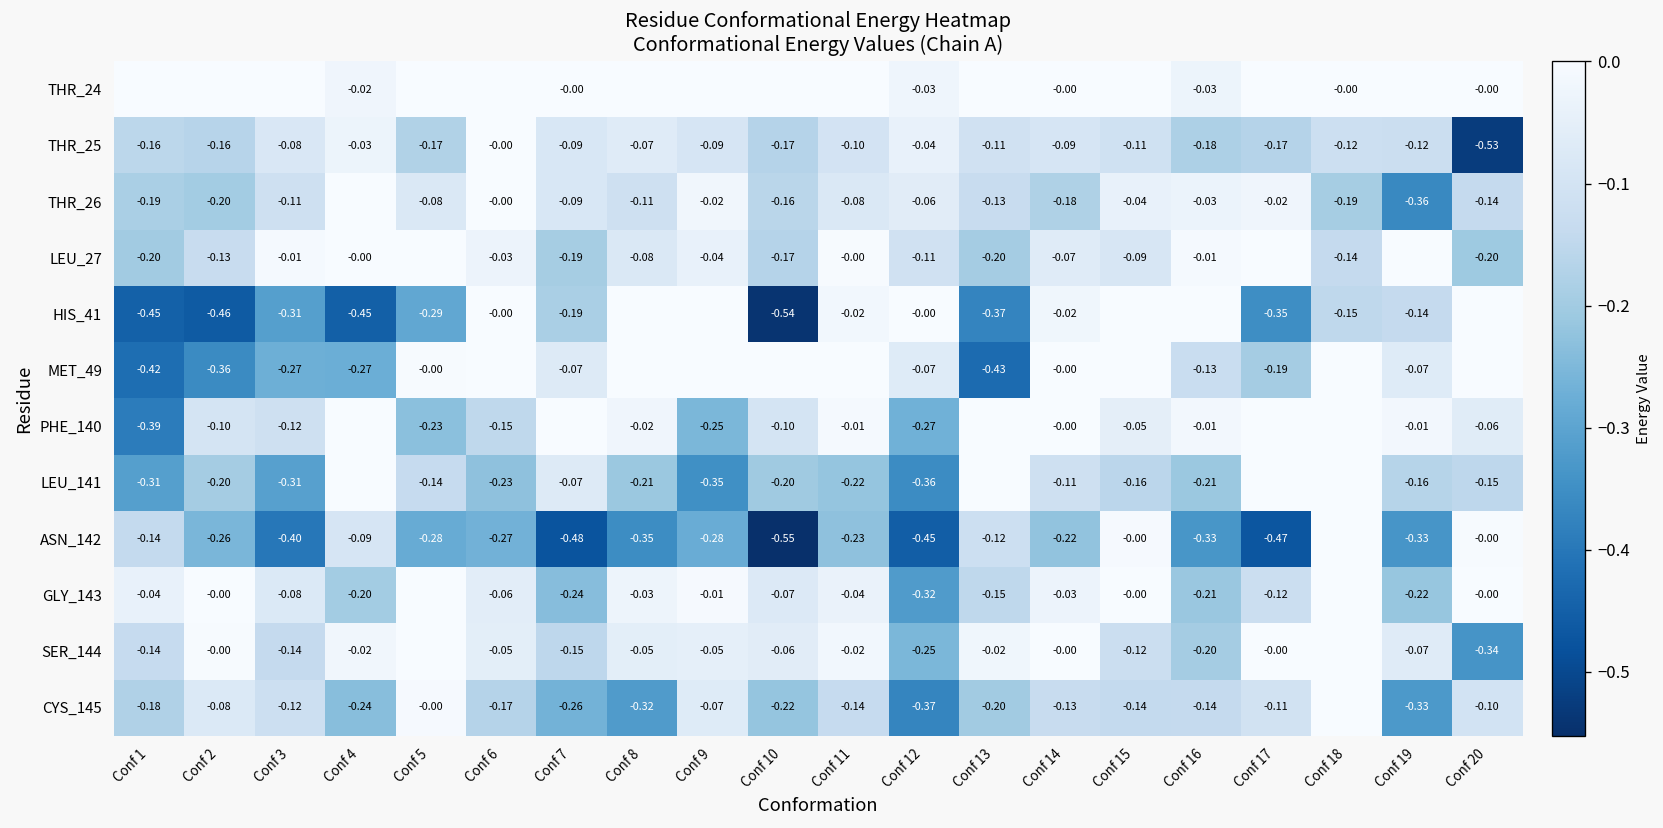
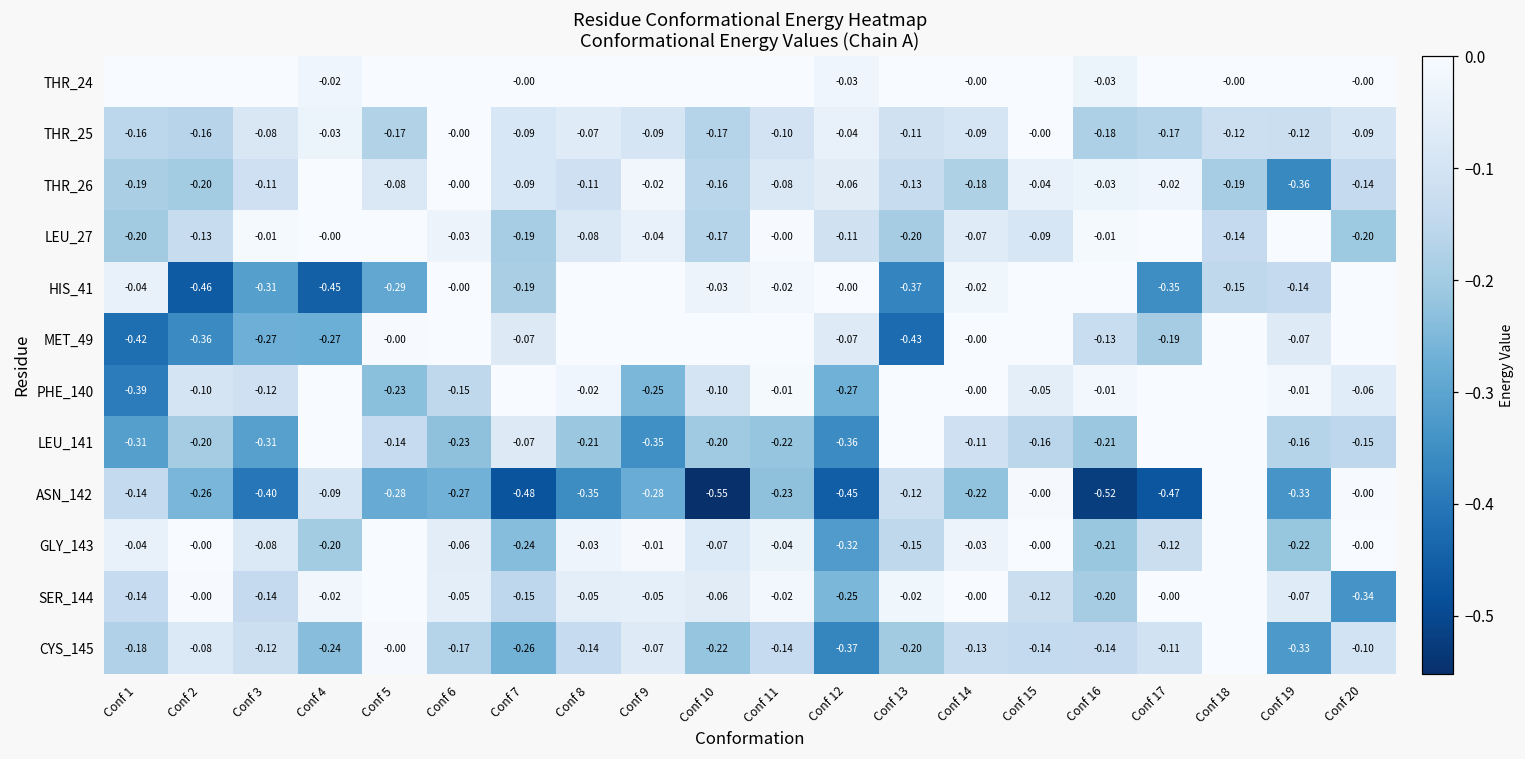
  {
    "THR_24": {
      "Conf 4": -0.02,
      "Conf 7": -0.00,
      "Conf 12": -0.03,
      "Conf 14": -0.00,
      "Conf 16": -0.03,
      "Conf 18": -0.00,
      "Conf 20": -0.00
    },
    "THR_25": {
      "Conf 1": -0.16,
      "Conf 2": -0.16,
      "Conf 3": -0.08,
      "Conf 4": -0.03,
      "Conf 5": -0.17,
      "Conf 6": -0.00,
      "Conf 7": -0.09,
      "Conf 8": -0.07,
      "Conf 9": -0.09,
      "Conf 10": -0.17,
      "Conf 11": -0.10,
      "Conf 12": -0.04,
      "Conf 13": -0.11,
      "Conf 14": -0.09,
-     "Conf 15": -0.11,
+     "Conf 15": -0.00,
      "Conf 16": -0.18,
      "Conf 17": -0.17,
      "Conf 18": -0.12,
      "Conf 19": -0.12,
-     "Conf 20": -0.53
+     "Conf 20": -0.09
    },
    "THR_26": {
      "Conf 1": -0.19,
      "Conf 2": -0.20,
      "Conf 3": -0.11,
      "Conf 5": -0.08,
      "Conf 6": -0.00,
      "Conf 7": -0.09,
      "Conf 8": -0.11,
      "Conf 9": -0.02,
      "Conf 10": -0.16,
      "Conf 11": -0.08,
      "Conf 12": -0.06,
      "Conf 13": -0.13,
      "Conf 14": -0.18,
      "Conf 15": -0.04,
      "Conf 16": -0.03,
      "Conf 17": -0.02,
      "Conf 18": -0.19,
      "Conf 19": -0.36,
      "Conf 20": -0.14
    },
    "LEU_27": {
      "Conf 1": -0.20,
      "Conf 2": -0.13,
      "Conf 3": -0.01,
      "Conf 4": -0.00,
      "Conf 6": -0.03,
      "Conf 7": -0.19,
      "Conf 8": -0.08,
      "Conf 9": -0.04,
      "Conf 10": -0.17,
      "Conf 11": -0.00,
      "Conf 12": -0.11,
      "Conf 13": -0.20,
      "Conf 14": -0.07,
      "Conf 15": -0.09,
      "Conf 16": -0.01,
      "Conf 18": -0.14,
      "Conf 20": -0.20
    },
    "HIS_41": {
-     "Conf 1": -0.45,
+     "Conf 1": -0.04,
      "Conf 2": -0.46,
      "Conf 3": -0.31,
      "Conf 4": -0.45,
      "Conf 5": -0.29,
      "Conf 6": -0.00,
      "Conf 7": -0.19,
-     "Conf 10": -0.54,
+     "Conf 10": -0.03,
      "Conf 11": -0.02,
      "Conf 12": -0.00,
      "Conf 13": -0.37,
      "Conf 14": -0.02,
      "Conf 17": -0.35,
      "Conf 18": -0.15,
      "Conf 19": -0.14
    },
    "MET_49": {
      "Conf 1": -0.42,
      "Conf 2": -0.36,
      "Conf 3": -0.27,
      "Conf 4": -0.27,
      "Conf 5": -0.00,
      "Conf 7": -0.07,
      "Conf 12": -0.07,
      "Conf 13": -0.43,
      "Conf 14": -0.00,
      "Conf 16": -0.13,
      "Conf 17": -0.19,
      "Conf 19": -0.07
    },
    "PHE_140": {
      "Conf 1": -0.39,
      "Conf 2": -0.10,
      "Conf 3": -0.12,
      "Conf 5": -0.23,
      "Conf 6": -0.15,
      "Conf 8": -0.02,
      "Conf 9": -0.25,
      "Conf 10": -0.10,
      "Conf 11": -0.01,
      "Conf 12": -0.27,
      "Conf 14": -0.00,
      "Conf 15": -0.05,
      "Conf 16": -0.01,
      "Conf 19": -0.01,
      "Conf 20": -0.06
    },
    "LEU_141": {
      "Conf 1": -0.31,
      "Conf 2": -0.20,
      "Conf 3": -0.31,
      "Conf 5": -0.14,
      "Conf 6": -0.23,
      "Conf 7": -0.07,
      "Conf 8": -0.21,
      "Conf 9": -0.35,
      "Conf 10": -0.20,
      "Conf 11": -0.22,
      "Conf 12": -0.36,
      "Conf 14": -0.11,
      "Conf 15": -0.16,
      "Conf 16": -0.21,
      "Conf 19": -0.16,
      "Conf 20": -0.15
    },
    "ASN_142": {
      "Conf 1": -0.14,
      "Conf 2": -0.26,
      "Conf 3": -0.40,
      "Conf 4": -0.09,
      "Conf 5": -0.28,
      "Conf 6": -0.27,
      "Conf 7": -0.48,
      "Conf 8": -0.35,
      "Conf 9": -0.28,
      "Conf 10": -0.55,
      "Conf 11": -0.23,
      "Conf 12": -0.45,
      "Conf 13": -0.12,
      "Conf 14": -0.22,
      "Conf 15": -0.00,
-     "Conf 16": -0.33,
+     "Conf 16": -0.52,
      "Conf 17": -0.47,
      "Conf 19": -0.33,
      "Conf 20": -0.00
    },
    "GLY_143": {
      "Conf 1": -0.04,
      "Conf 2": -0.00,
      "Conf 3": -0.08,
      "Conf 4": -0.20,
      "Conf 6": -0.06,
      "Conf 7": -0.24,
      "Conf 8": -0.03,
      "Conf 9": -0.01,
      "Conf 10": -0.07,
      "Conf 11": -0.04,
      "Conf 12": -0.32,
      "Conf 13": -0.15,
      "Conf 14": -0.03,
      "Conf 15": -0.00,
      "Conf 16": -0.21,
      "Conf 17": -0.12,
      "Conf 19": -0.22,
      "Conf 20": -0.00
    },
    "SER_144": {
      "Conf 1": -0.14,
      "Conf 2": -0.00,
      "Conf 3": -0.14,
      "Conf 4": -0.02,
      "Conf 6": -0.05,
      "Conf 7": -0.15,
      "Conf 8": -0.05,
      "Conf 9": -0.05,
      "Conf 10": -0.06,
      "Conf 11": -0.02,
      "Conf 12": -0.25,
      "Conf 13": -0.02,
      "Conf 14": -0.00,
      "Conf 15": -0.12,
      "Conf 16": -0.20,
      "Conf 17": -0.00,
      "Conf 19": -0.07,
      "Conf 20": -0.34
    },
    "CYS_145": {
      "Conf 1": -0.18,
      "Conf 2": -0.08,
      "Conf 3": -0.12,
      "Conf 4": -0.24,
      "Conf 5": -0.00,
      "Conf 6": -0.17,
      "Conf 7": -0.26,
-     "Conf 8": -0.32,
+     "Conf 8": -0.14,
      "Conf 9": -0.07,
      "Conf 10": -0.22,
      "Conf 11": -0.14,
      "Conf 12": -0.37,
      "Conf 13": -0.20,
      "Conf 14": -0.13,
      "Conf 15": -0.14,
      "Conf 16": -0.14,
      "Conf 17": -0.11,
      "Conf 19": -0.33,
      "Conf 20": -0.10
    }
  }
